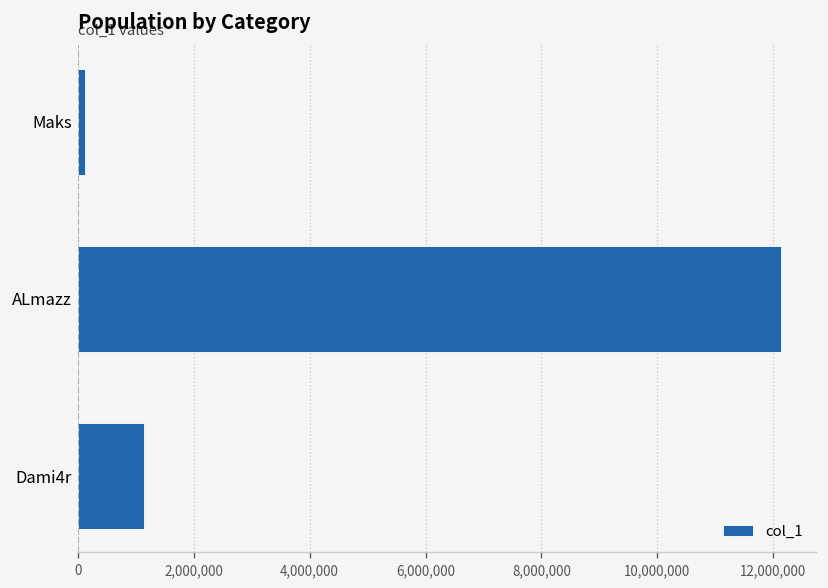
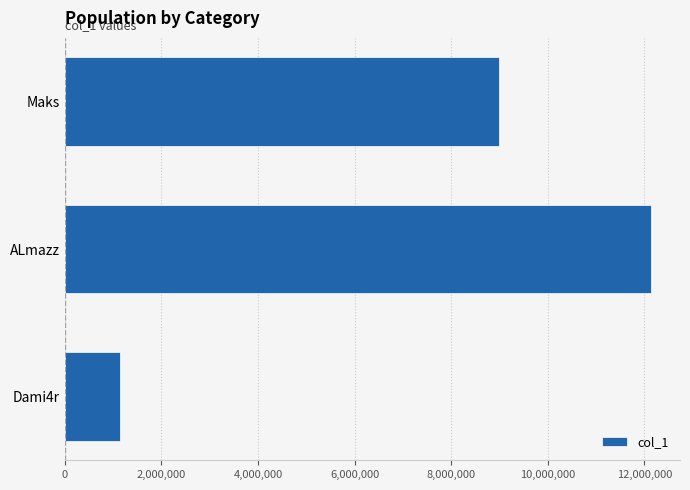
  {
-   "Maks": "100,000",
+   "Maks": "9,000,000",
    "ALmazz": "12,100,000",
    "Dami4r": "1,100,000"
  }
